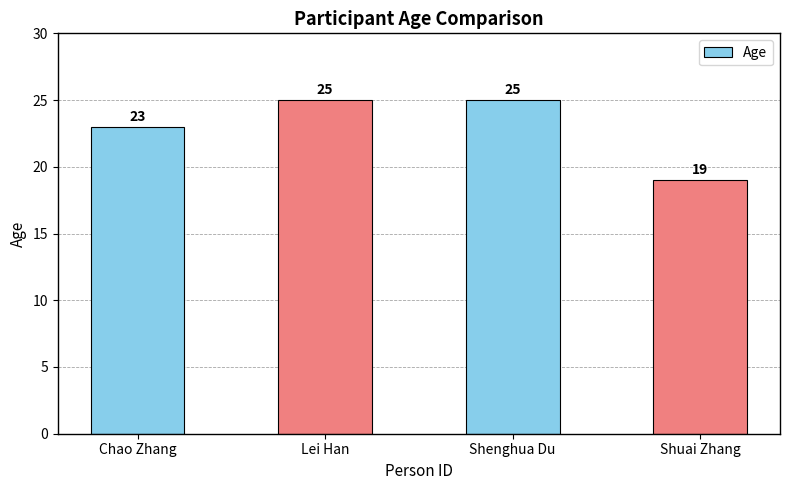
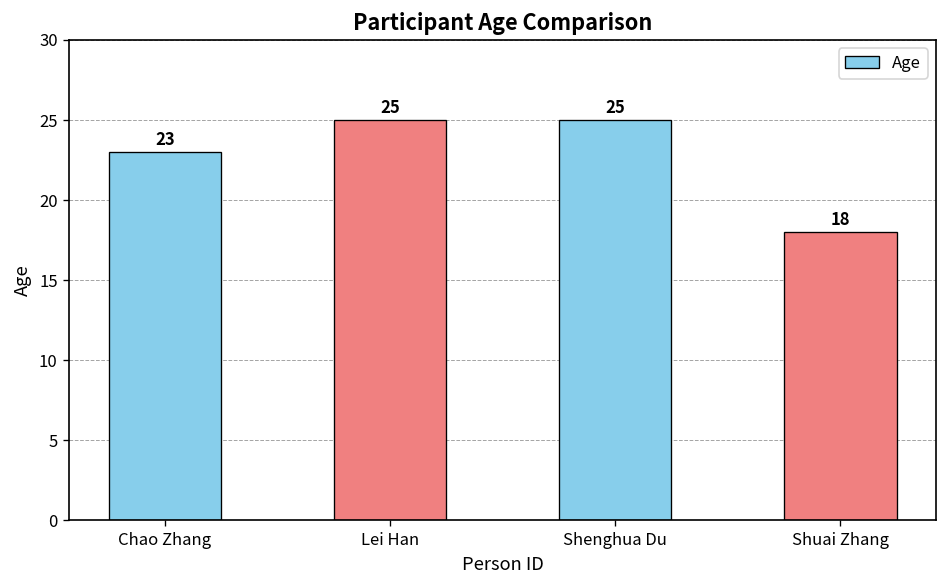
  {
    "Chao Zhang": 23,
    "Lei Han": 25,
    "Shenghua Du": 25,
-   "Shuai Zhang": 19
+   "Shuai Zhang": 18
  }
